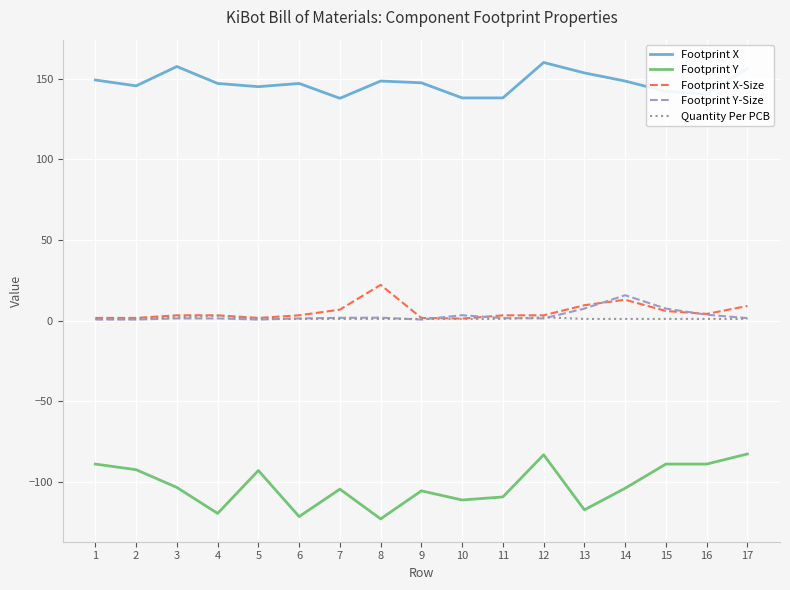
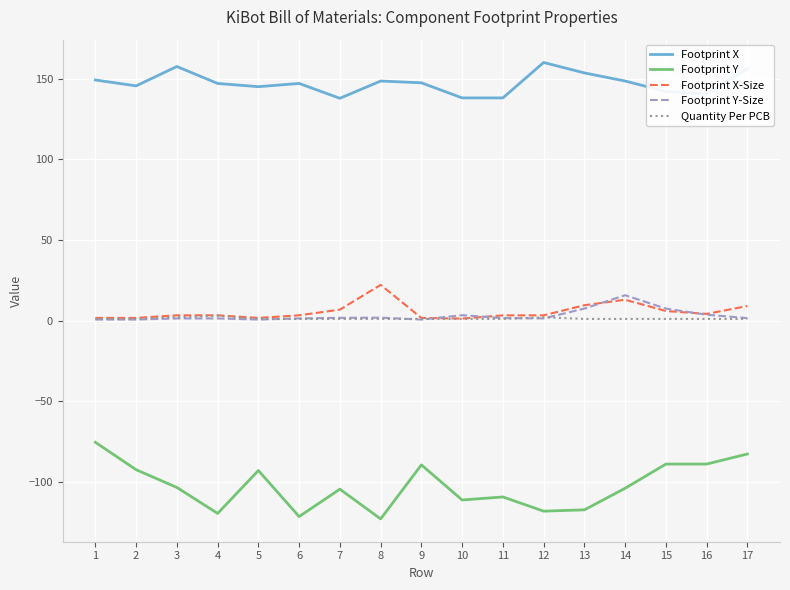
  {
    "Footprint Y": {
-     "1": -89,
+     "1": -76,
      "2": -93,
      "3": -104,
      "4": -120,
      "5": -93,
      "6": -122,
      "7": -105,
      "8": -123,
-     "9": -106,
+     "9": -90,
      "10": -111,
      "11": -109,
-     "12": -83,
+     "12": -118,
      "13": -117,
      "14": -104,
      "15": -89,
      "16": -89,
      "17": -83
    },
    "Footprint X-Size": {
      "6": 3,
      "7": 7,
      "8": 22,
      "11": 3,
      "13": 9,
      "14": 13,
      "17": 9
    }
  }
